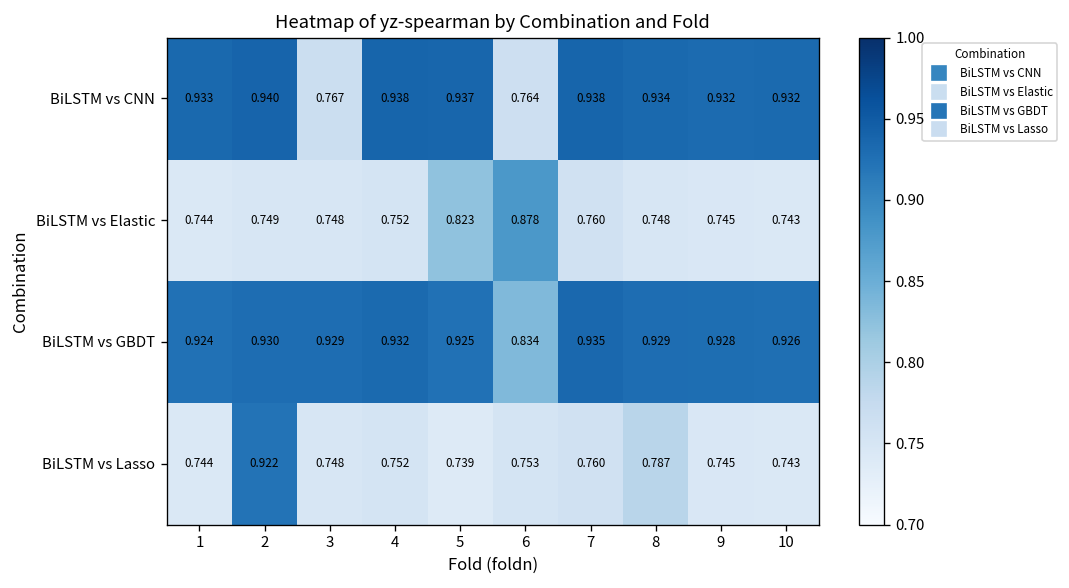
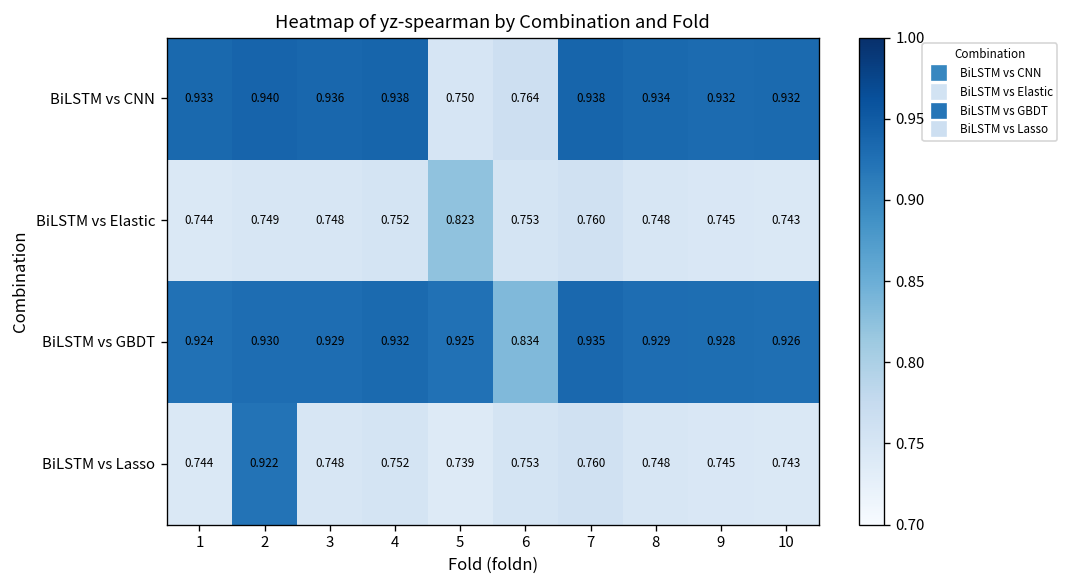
  {
    "BiLSTM vs CNN": {
      "1": 0.933,
      "2": 0.940,
-     "3": 0.767,
+     "3": 0.936,
      "4": 0.938,
-     "5": 0.937,
+     "5": 0.750,
      "6": 0.764,
      "7": 0.938,
      "8": 0.934,
      "9": 0.932,
      "10": 0.932
    },
    "BiLSTM vs Elastic": {
      "1": 0.744,
      "2": 0.749,
      "3": 0.748,
      "4": 0.752,
      "5": 0.823,
-     "6": 0.878,
+     "6": 0.753,
      "7": 0.760,
      "8": 0.748,
      "9": 0.745,
      "10": 0.743
    },
    "BiLSTM vs GBDT": {
      "1": 0.924,
      "2": 0.930,
      "3": 0.929,
      "4": 0.932,
      "5": 0.925,
      "6": 0.834,
      "7": 0.935,
      "8": 0.929,
      "9": 0.928,
      "10": 0.926
    },
    "BiLSTM vs Lasso": {
      "1": 0.744,
      "2": 0.922,
      "3": 0.748,
      "4": 0.752,
      "5": 0.739,
      "6": 0.753,
      "7": 0.760,
-     "8": 0.787,
+     "8": 0.748,
      "9": 0.745,
      "10": 0.743
    }
  }
